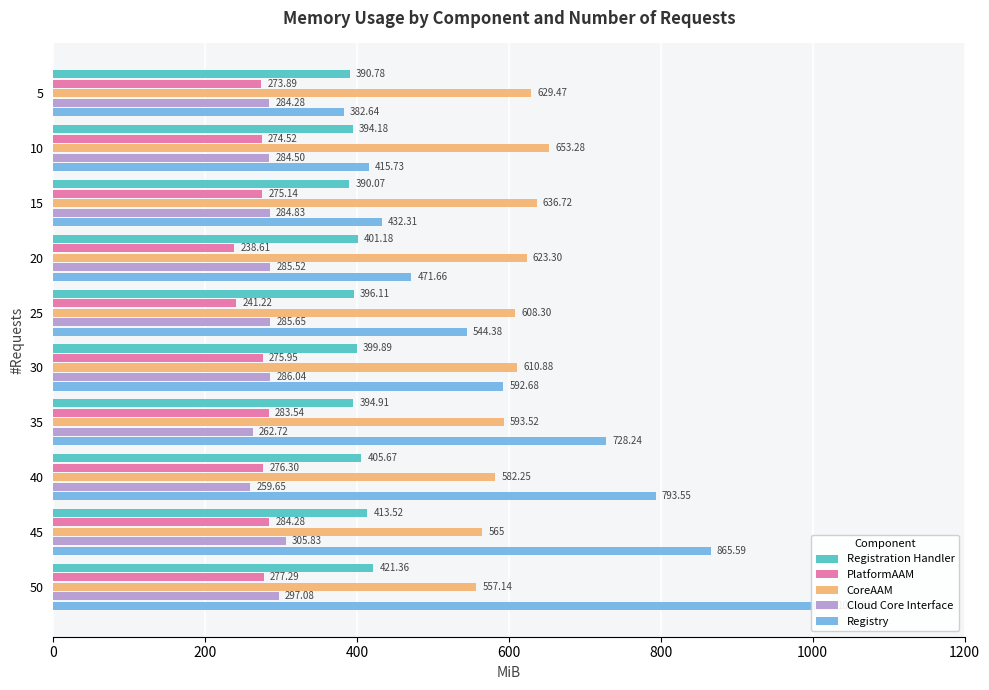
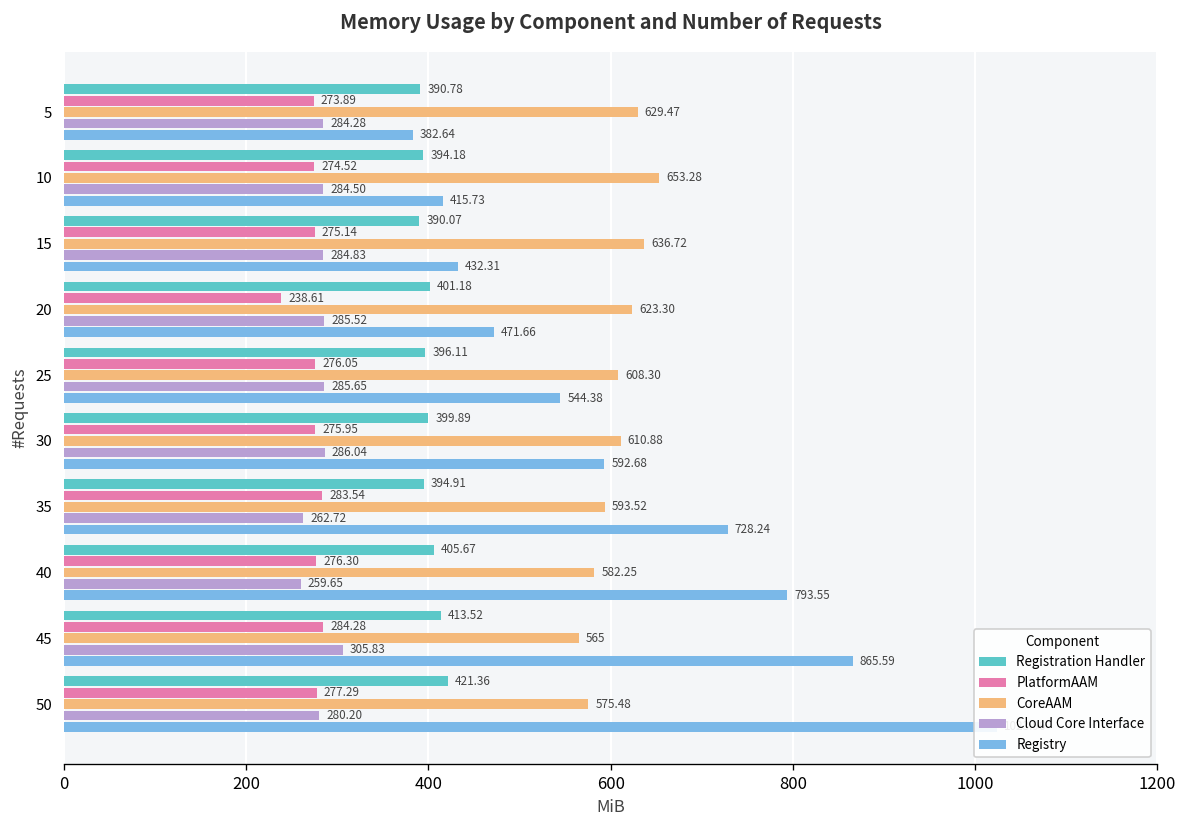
  {
    "PlatformAAM": {
      "5": 273.89,
      "10": 274.52,
      "15": 275.14,
      "20": 238.61,
-     "25": 241.22,
+     "25": 276.05,
      "30": 275.95,
      "35": 283.54,
      "40": 276.30,
      "45": 284.28,
      "50": 277.29
    },
    "CoreAAM": {
      "5": 629.47,
      "10": 653.28,
      "15": 636.72,
      "20": 623.30,
      "25": 608.30,
      "30": 610.88,
      "35": 593.52,
      "40": 582.25,
      "45": 565,
-     "50": 557.14
+     "50": 575.48
    },
    "Cloud Core Interface": {
      "5": 284.28,
      "10": 284.50,
      "15": 284.83,
      "20": 285.52,
      "25": 285.65,
      "30": 286.04,
      "35": 262.72,
      "40": 259.65,
      "45": 305.83,
-     "50": 297.08
+     "50": 280.20
    }
  }
